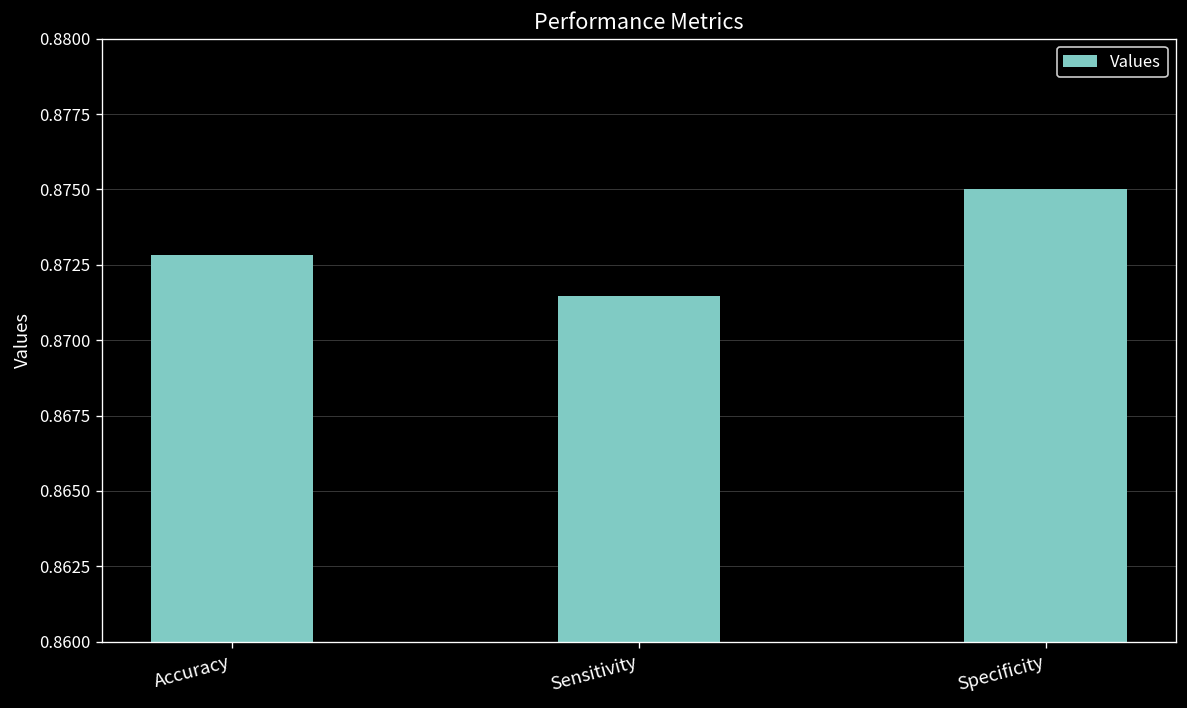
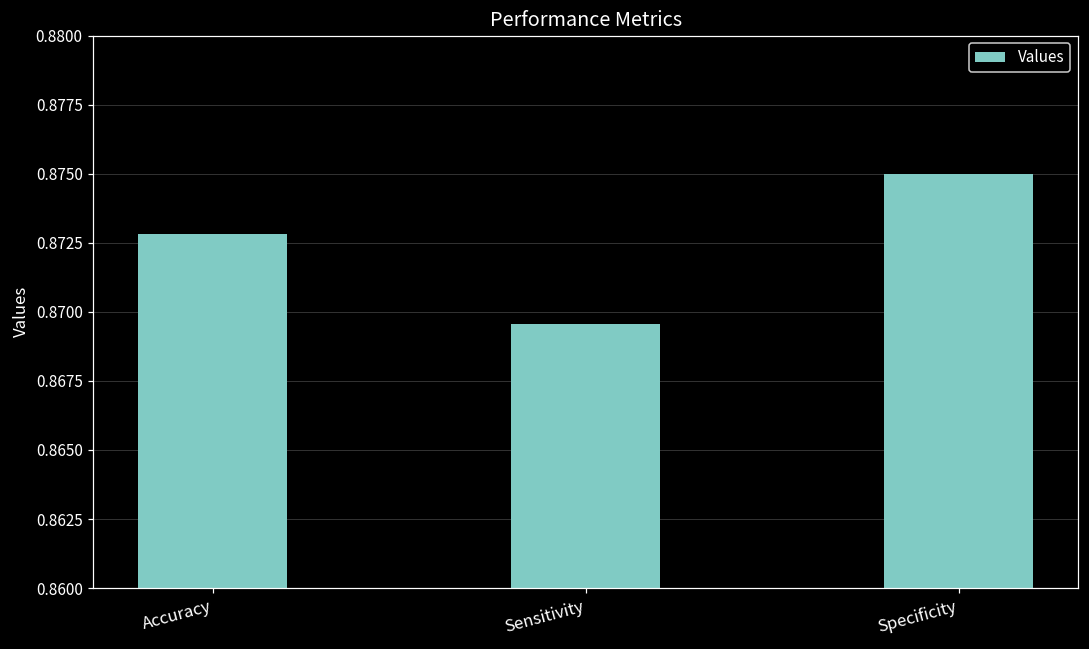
  {
    "Accuracy": 0.8728,
-   "Sensitivity": 0.8715,
+   "Sensitivity": 0.8696,
    "Specificity": 0.8750
  }
